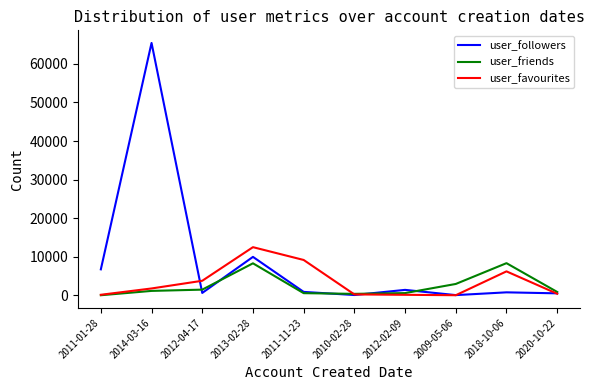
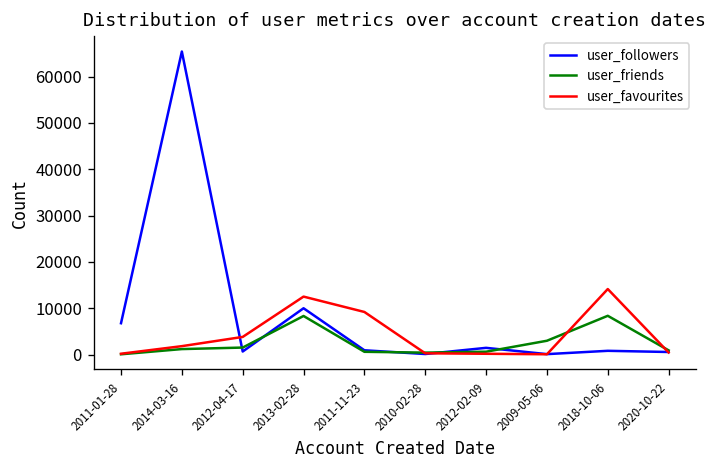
  {
    "user_followers": {
      "2011-01-28": 7000,
      "2014-03-16": 65000,
      "2012-04-17": 1000,
      "2013-02-28": 10000,
      "2012-02-09": 1000,
      "2018-10-06": 1000
    },
    "user_friends": {
      "2012-04-17": 2000,
      "2013-02-28": 8000,
      "2009-05-06": 3000,
      "2018-10-06": 8000
    },
    "user_favourites": {
      "2012-04-17": 4000,
      "2013-02-28": 13000,
      "2011-11-23": 9000,
-     "2018-10-06": 6000
+     "2018-10-06": 14000
    }
  }
